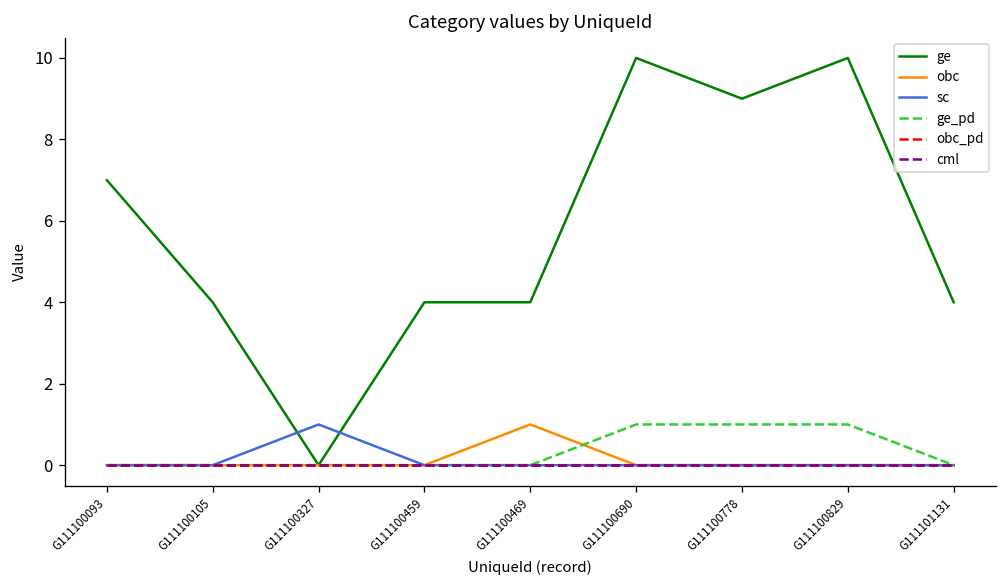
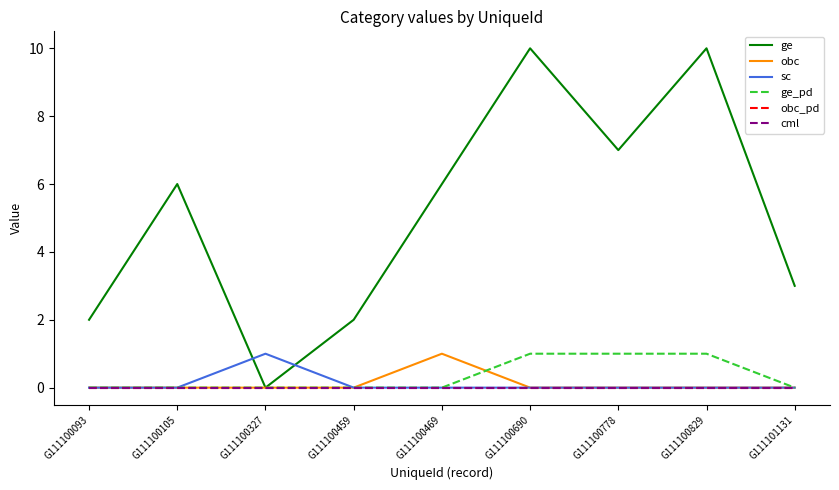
  {
    "ge": {
-     "G111100093": 7,
-     "G111100105": 4,
-     "G111100459": 4,
-     "G111100469": 4,
+     "G111100093": 2,
+     "G111100105": 6,
+     "G111100459": 2,
+     "G111100469": 6,
      "G111100690": 10,
-     "G111100778": 9,
+     "G111100778": 7,
      "G111100829": 10,
-     "G111101131": 4
+     "G111101131": 3
    },
    "obc": {
      "G111100469": 1
    },
    "sc": {
      "G111100327": 1
    },
    "ge_pd": {
      "G111100690": 1,
      "G111100778": 1,
      "G111100829": 1
    }
  }
